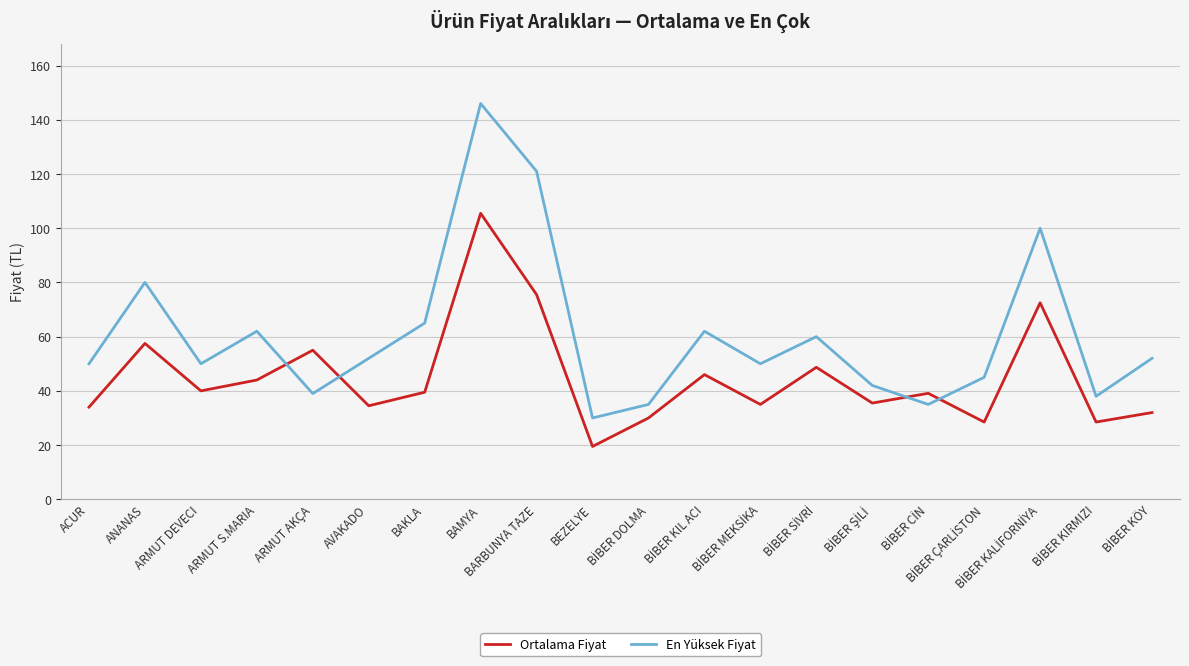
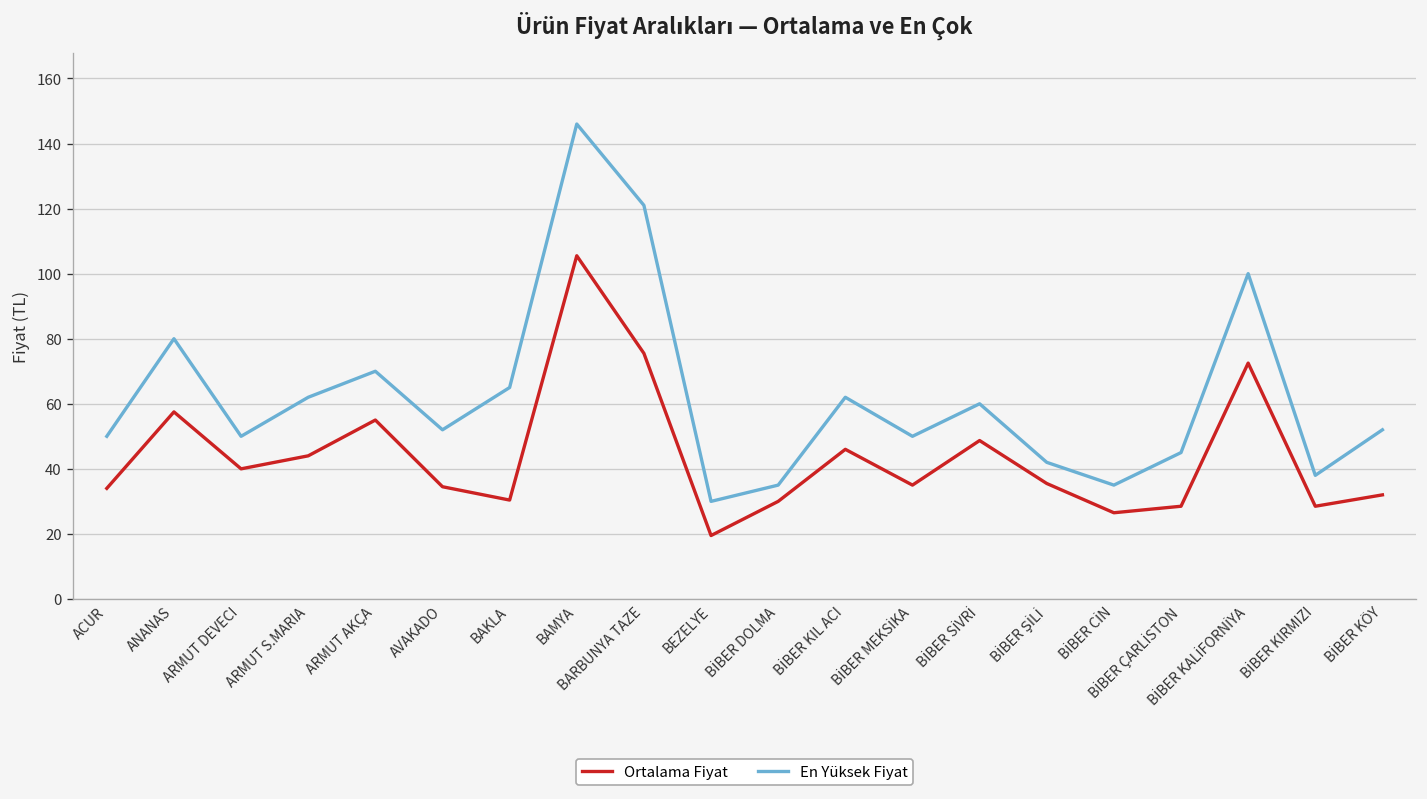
  {
    "Ortalama Fiyat": {
      "ACUR": 34,
      "ANANAS": 58,
      "ARMUT DEVECI": 40,
      "ARMUT S.MARIA": 44,
      "ARMUT AKÇA": 55,
      "AVAKADO": 35,
-     "BAKLA": 40,
+     "BAKLA": 30,
      "BAMYA": 106,
      "BARBUNYA TAZE": 76,
      "BEZELYE": 20,
      "BİBER DOLMA": 30,
      "BİBER KIL ACI": 46,
      "BİBER MEKSİKA": 35,
      "BİBER SİVRİ": 49,
      "BİBER ŞİLİ": 36,
-     "BİBER CİN": 39,
+     "BİBER CİN": 27,
      "BİBER ÇARLİSTON": 29,
      "BİBER KALİFORNİYA": 73,
      "BİBER KIRMIZI": 29,
      "BİBER KÖY": 32
    },
    "En Yüksek Fiyat": {
      "ACUR": 50,
      "ANANAS": 80,
      "ARMUT DEVECI": 50,
      "ARMUT S.MARIA": 62,
-     "ARMUT AKÇA": 39,
+     "ARMUT AKÇA": 70,
      "AVAKADO": 52,
      "BAKLA": 65,
      "BAMYA": 146,
      "BARBUNYA TAZE": 121,
      "BEZELYE": 30,
      "BİBER DOLMA": 35,
      "BİBER KIL ACI": 62,
      "BİBER MEKSİKA": 50,
      "BİBER SİVRİ": 60,
      "BİBER ŞİLİ": 42,
      "BİBER CİN": 35,
      "BİBER ÇARLİSTON": 45,
      "BİBER KALİFORNİYA": 100,
      "BİBER KIRMIZI": 38,
      "BİBER KÖY": 52
    }
  }
